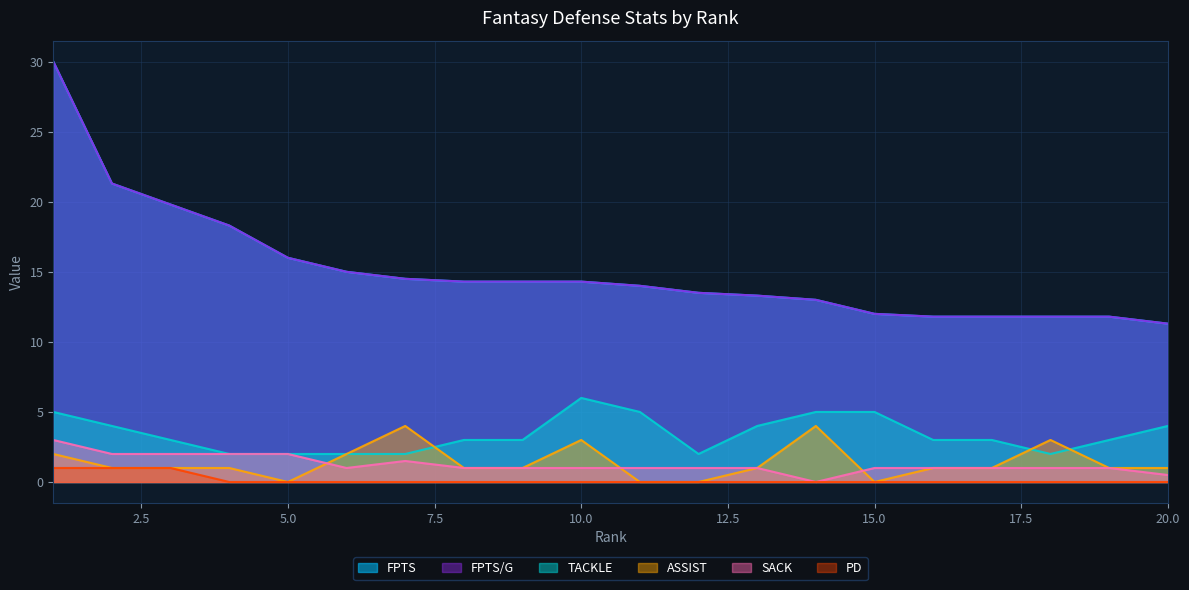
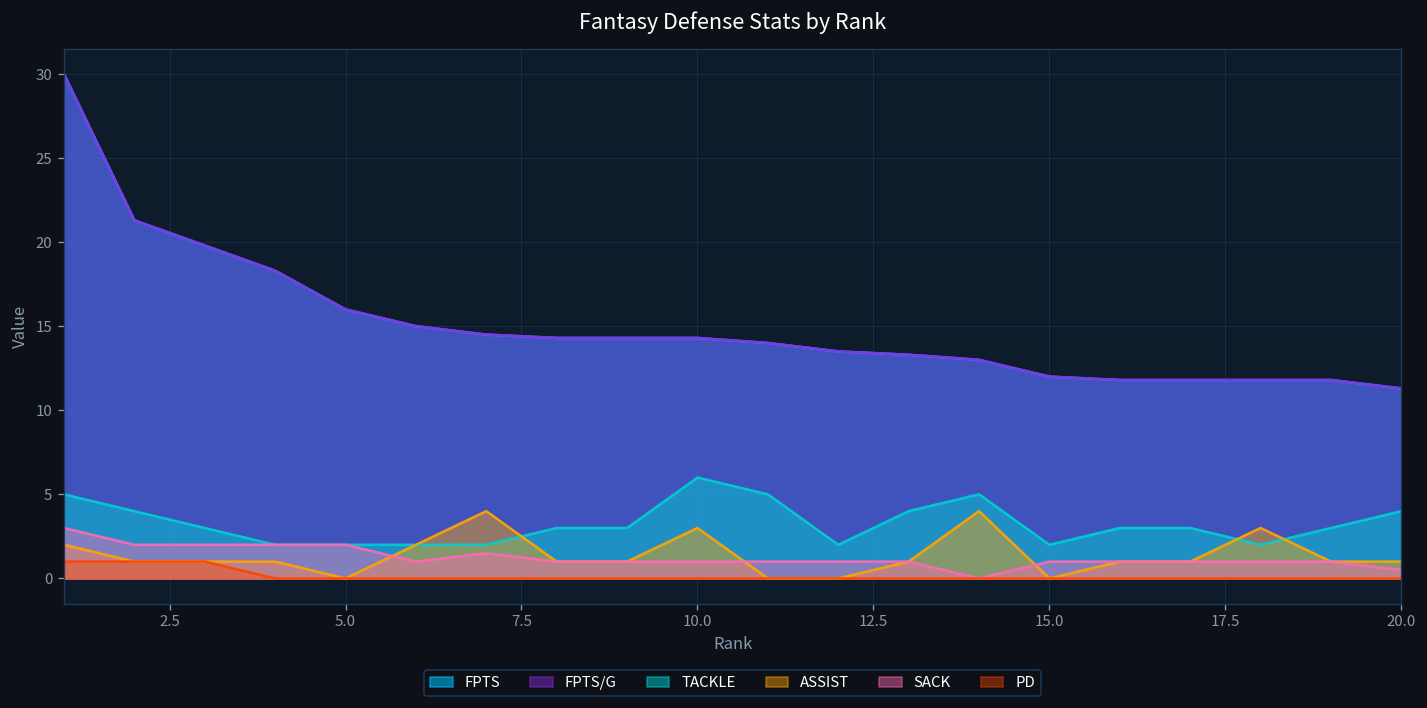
  {
    "FPTS/G": {
      "5.0": 16,
      "10.0": 14.3,
      "15.0": 12,
      "20.0": 11.3
    },
    "TACKLE": {
      "10.0": 6,
-     "15.0": 5,
+     "15.0": 2,
      "20.0": 4
    },
    "ASSIST": {
      "10.0": 3,
      "20.0": 1
    },
    "SACK": {
      "10.0": 1,
      "15.0": 1,
      "20.0": 0.5
    },
    "PD": {
      "10.0": 0,
      "20.0": 0
    }
  }
